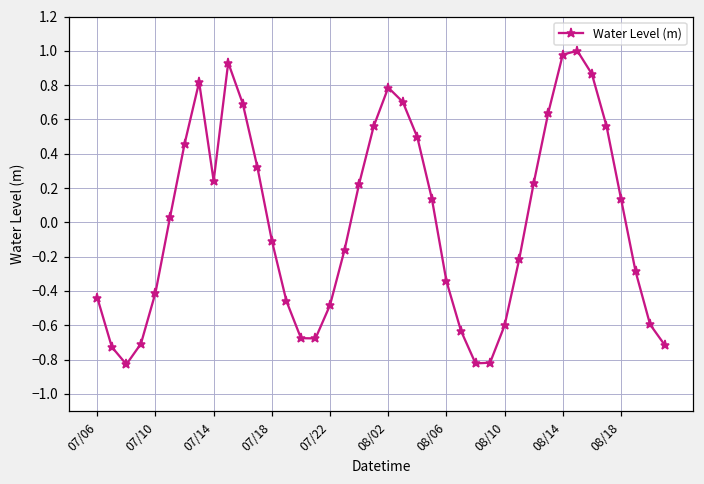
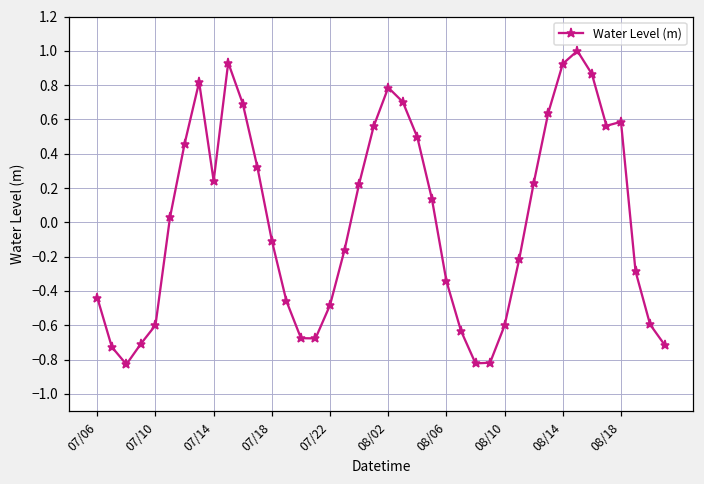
  {
    "07/06": -0.44,
-   "07/10": -0.41,
+   "07/10": -0.60,
    "07/14": 0.24,
    "07/18": -0.11,
    "07/22": -0.48,
    "08/02": 0.79,
    "08/06": -0.34,
    "08/10": -0.60,
-   "08/14": 0.98,
-   "08/18": 0.14
+   "08/14": 0.92,
+   "08/18": 0.59
  }
